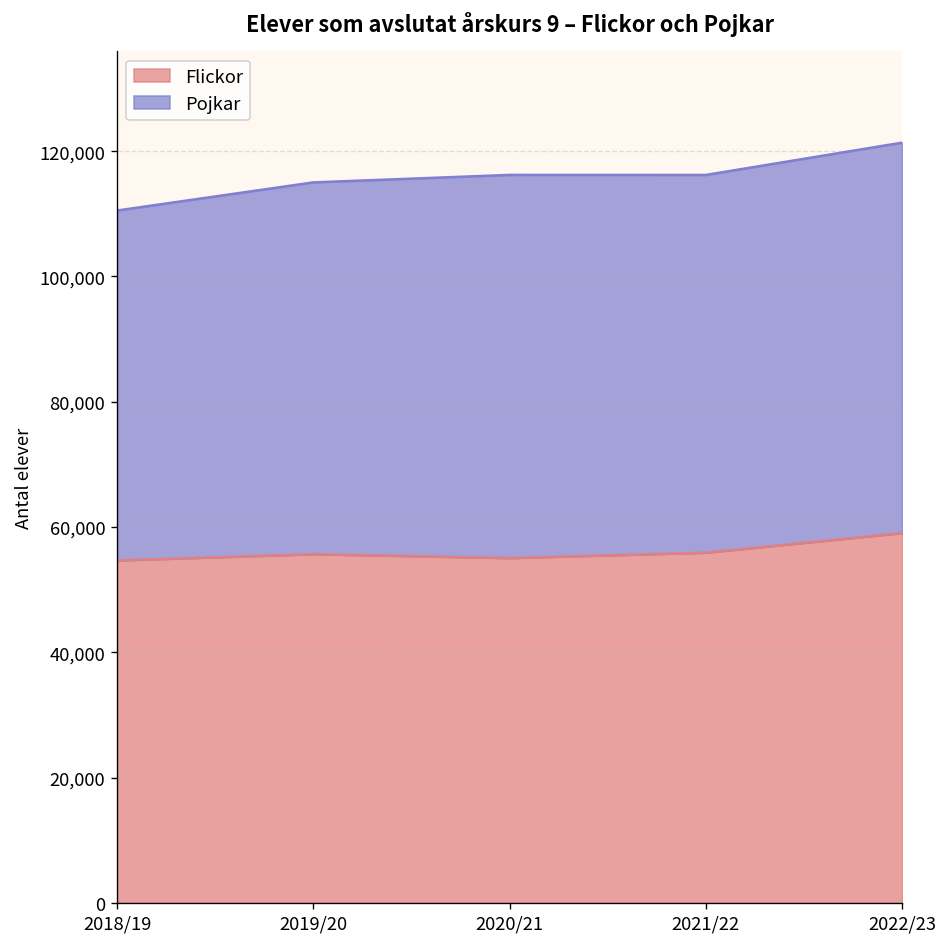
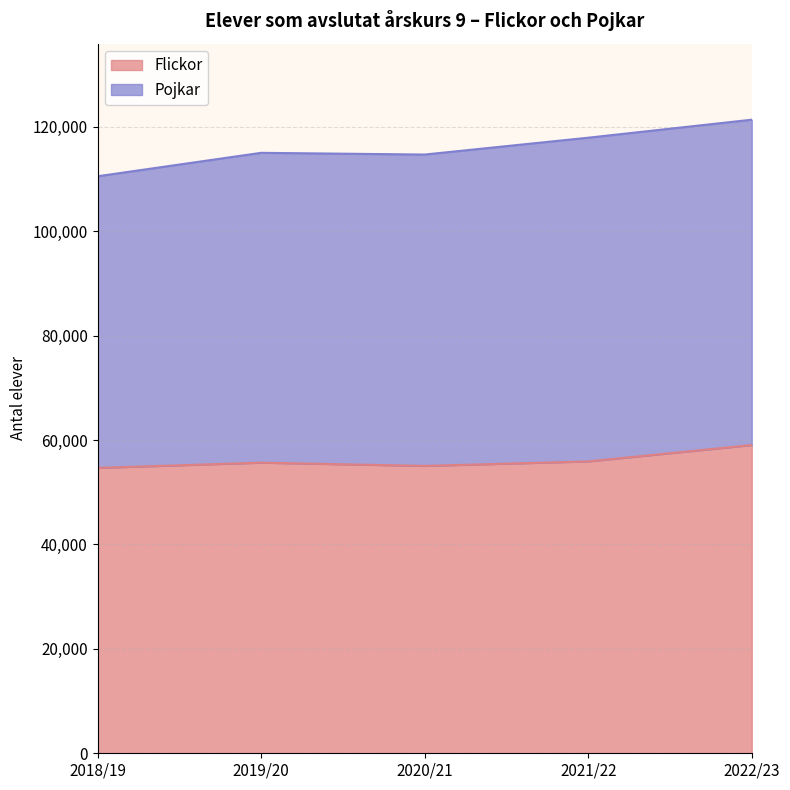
  {
    "Flickor": {
      "2018/19": "55,000",
      "2019/20": "56,000",
      "2020/21": "55,000",
      "2021/22": "56,000",
      "2022/23": "59,000"
    },
    "Pojkar": {
      "2018/19": "56,000",
      "2019/20": "59,000",
-     "2020/21": "61,000",
-     "2021/22": "60,000",
+     "2020/21": "60,000",
+     "2021/22": "62,000",
      "2022/23": "62,000"
    }
  }
